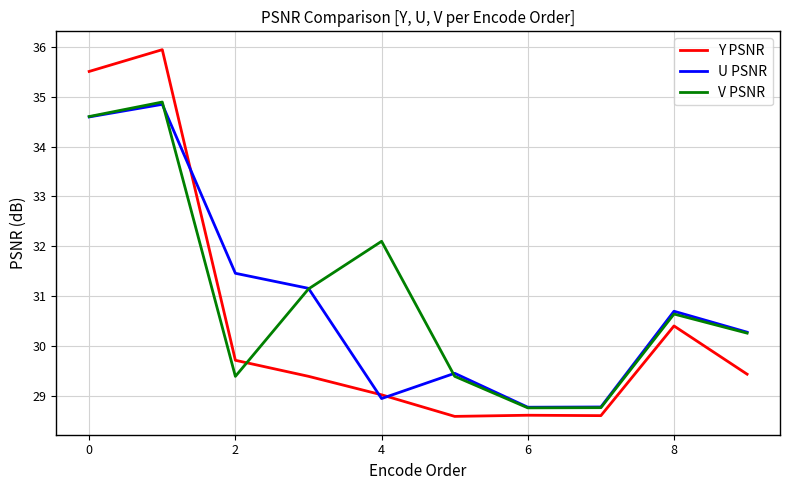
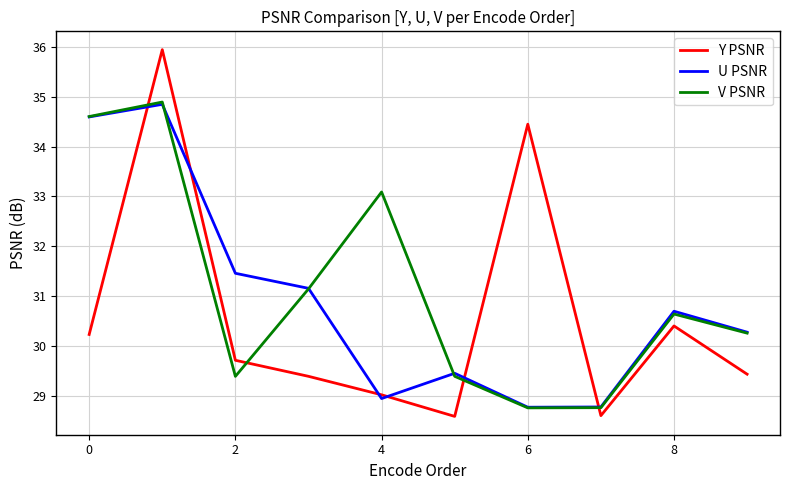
  {
    "Y PSNR": {
-     "0": 35.5,
+     "0": 30.2,
      "2": 29.7,
      "4": 29.0,
-     "6": 28.6,
+     "6": 34.4,
      "8": 30.4
    },
    "U PSNR": {
      "2": 31.5,
      "4": 28.9,
      "8": 30.7
    },
    "V PSNR": {
      "2": 29.4,
-     "4": 32.1,
+     "4": 33.1,
      "8": 30.6
    }
  }
